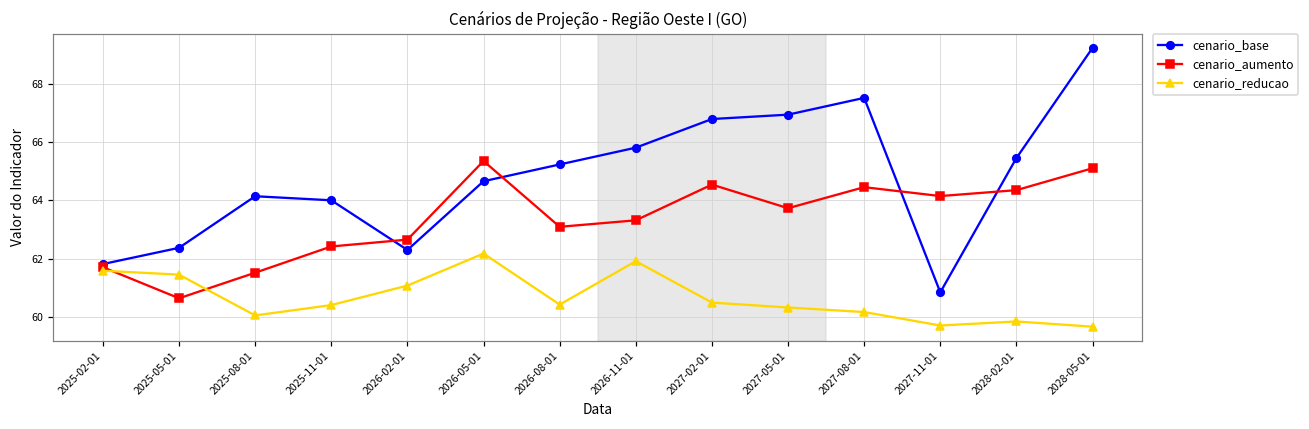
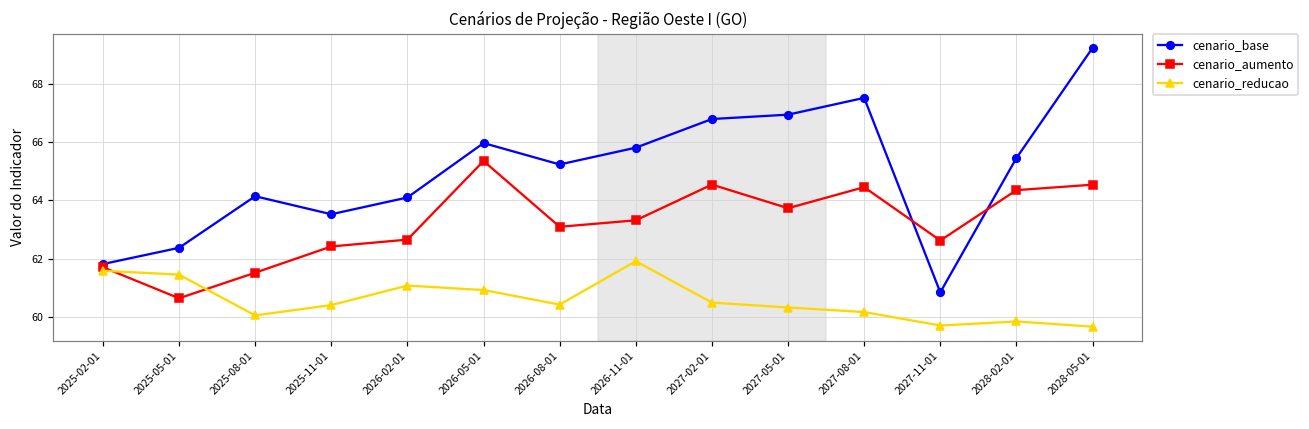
  {
    "cenario_base": {
      "2025-02-01": 61.8,
      "2025-05-01": 62.4,
      "2025-08-01": 64.1,
-     "2025-11-01": 64.0,
-     "2026-02-01": 62.3,
-     "2026-05-01": 64.7,
+     "2025-11-01": 63.5,
+     "2026-02-01": 64.1,
+     "2026-05-01": 66.0,
      "2026-08-01": 65.2,
      "2026-11-01": 65.8,
      "2027-02-01": 66.8,
      "2027-05-01": 66.9,
      "2027-08-01": 67.5,
      "2027-11-01": 60.8,
      "2028-02-01": 65.5,
      "2028-05-01": 69.2
    },
    "cenario_aumento": {
      "2025-02-01": 61.7,
      "2025-05-01": 60.6,
      "2025-08-01": 61.5,
      "2025-11-01": 62.4,
      "2026-02-01": 62.7,
      "2026-05-01": 65.4,
      "2026-08-01": 63.1,
      "2026-11-01": 63.3,
      "2027-02-01": 64.5,
      "2027-05-01": 63.7,
      "2027-08-01": 64.5,
-     "2027-11-01": 64.1,
+     "2027-11-01": 62.6,
      "2028-02-01": 64.4,
-     "2028-05-01": 65.1
+     "2028-05-01": 64.5
    },
    "cenario_reducao": {
      "2025-02-01": 61.6,
      "2025-05-01": 61.5,
      "2025-08-01": 60.1,
      "2025-11-01": 60.4,
      "2026-02-01": 61.1,
-     "2026-05-01": 62.2,
+     "2026-05-01": 60.9,
      "2026-08-01": 60.4,
      "2026-11-01": 61.9,
      "2027-02-01": 60.5,
      "2027-05-01": 60.3,
      "2027-08-01": 60.2,
      "2027-11-01": 59.7,
      "2028-02-01": 59.8,
      "2028-05-01": 59.7
    }
  }
